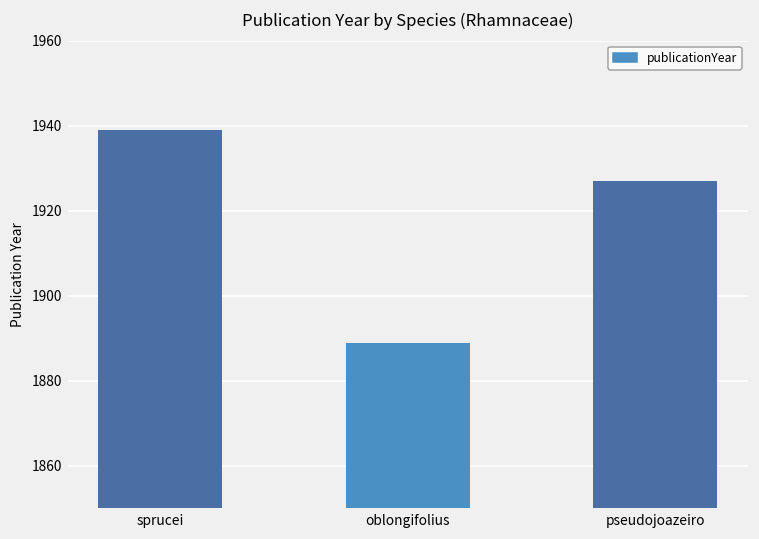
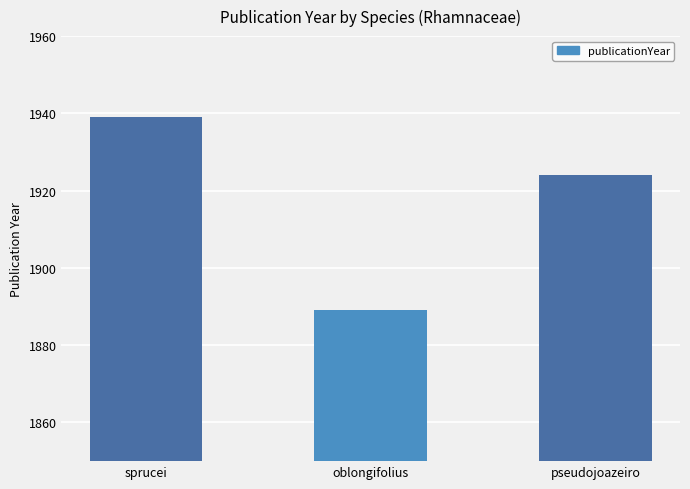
  {
    "sprucei": 1939,
    "oblongifolius": 1889,
-   "pseudojoazeiro": 1927
+   "pseudojoazeiro": 1924
  }
